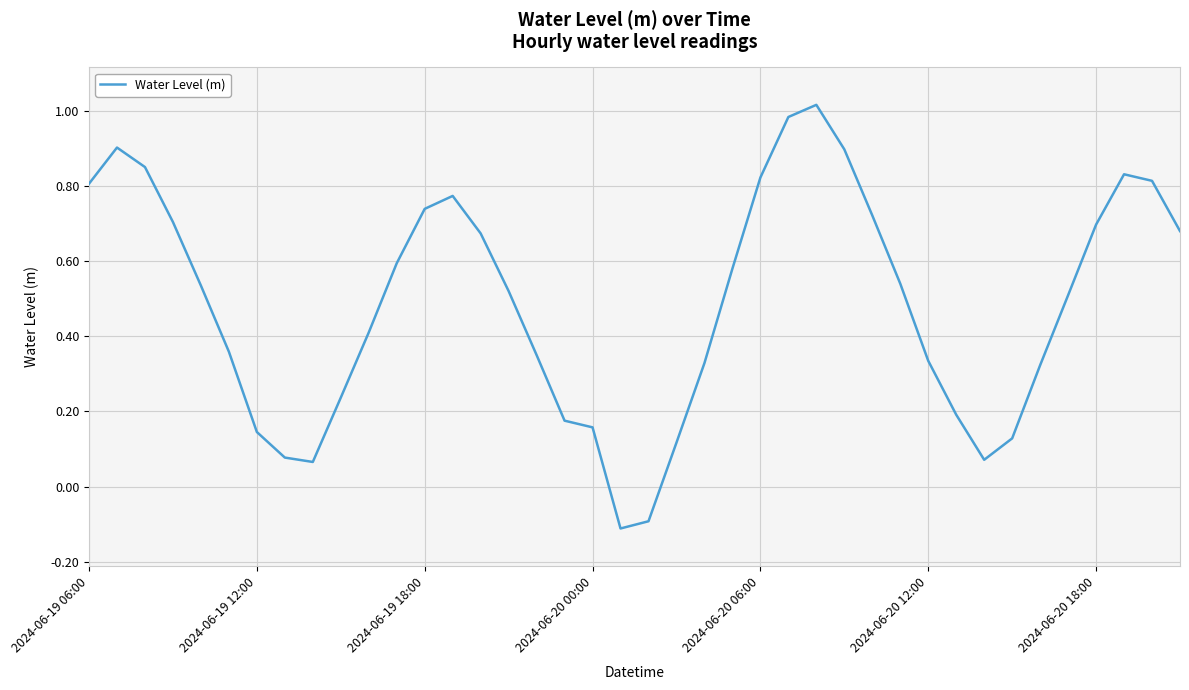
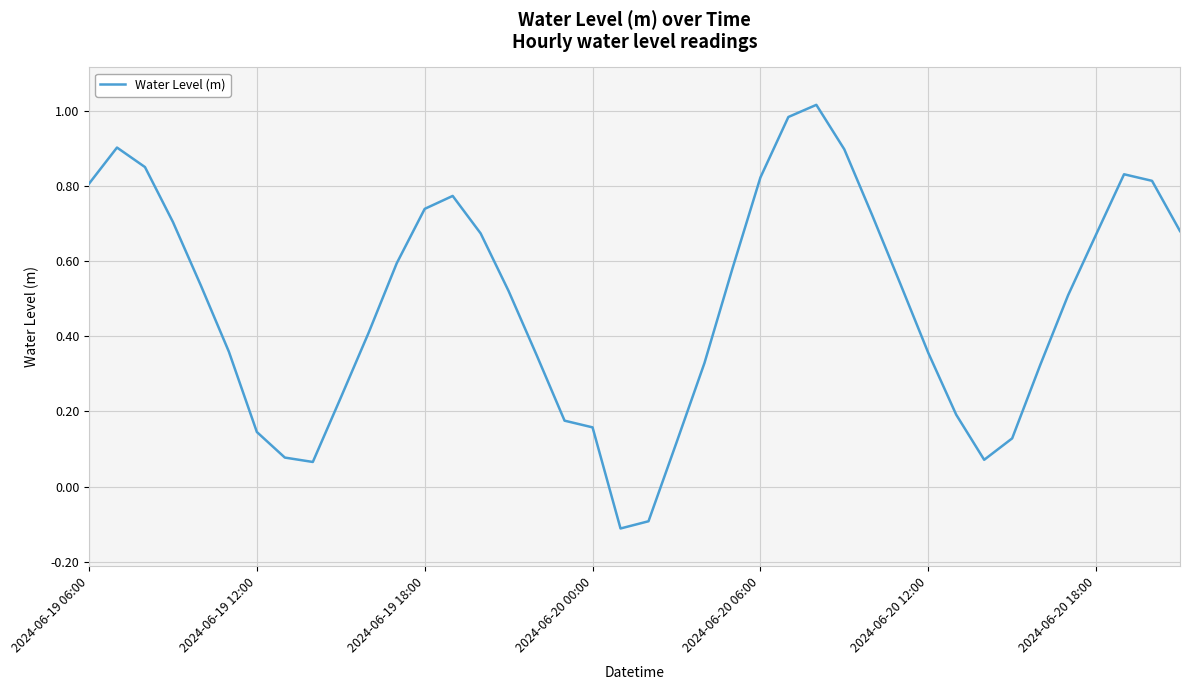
  {
    "2024-06-19 06:00": 0.81,
    "2024-06-19 12:00": 0.15,
    "2024-06-19 18:00": 0.74,
    "2024-06-20 00:00": 0.16,
    "2024-06-20 06:00": 0.82,
-   "2024-06-20 12:00": 0.33,
-   "2024-06-20 18:00": 0.70
+   "2024-06-20 12:00": 0.36,
+   "2024-06-20 18:00": 0.67
  }
